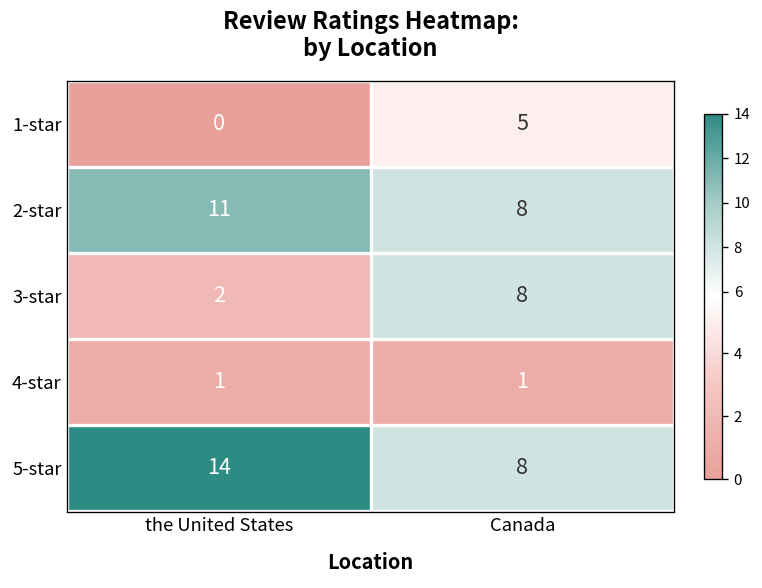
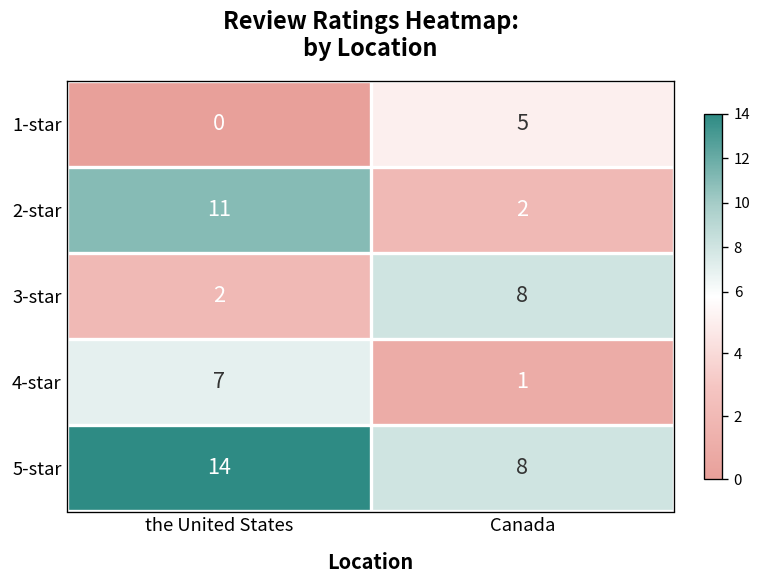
  {
    "1-star": {
      "the United States": 0,
      "Canada": 5
    },
    "2-star": {
      "the United States": 11,
-     "Canada": 8
+     "Canada": 2
    },
    "3-star": {
      "the United States": 2,
      "Canada": 8
    },
    "4-star": {
-     "the United States": 1,
+     "the United States": 7,
      "Canada": 1
    },
    "5-star": {
      "the United States": 14,
      "Canada": 8
    }
  }
